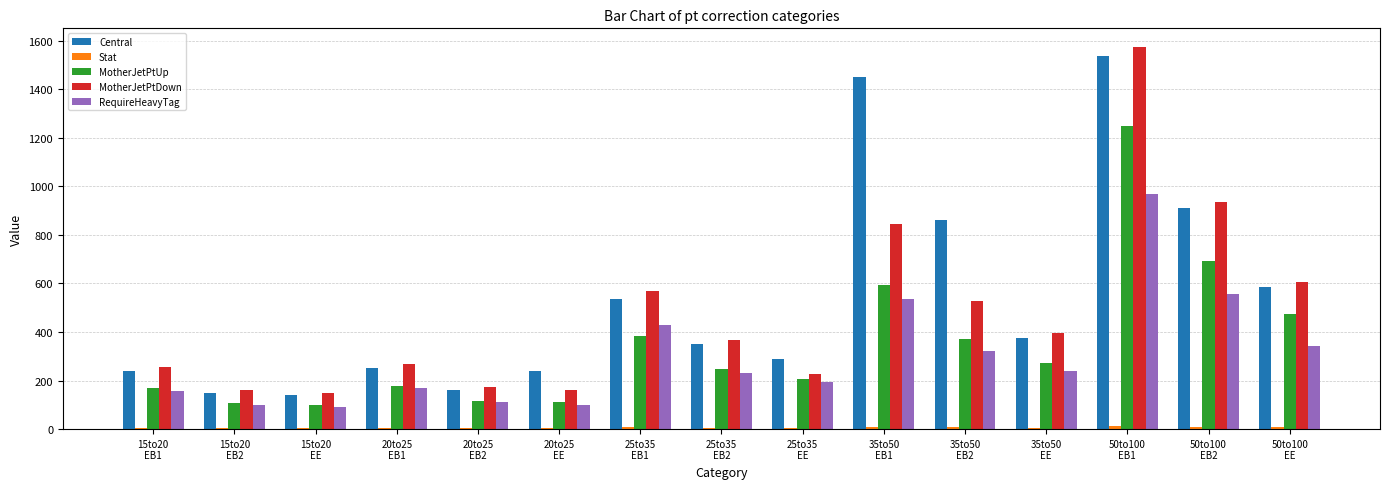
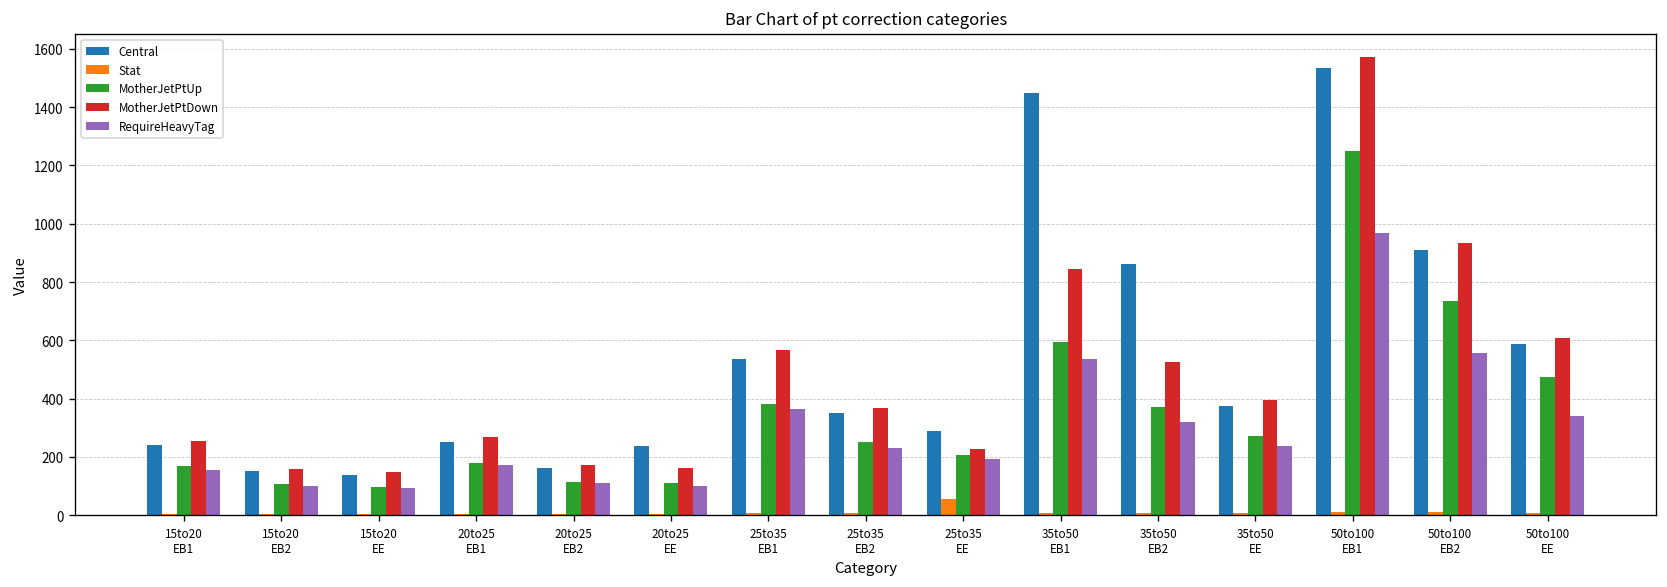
  {
    "Central": {
      "15to20 EB1": 240,
      "15to20 EB2": 150,
      "15to20 EE": 140,
      "20to25 EB1": 250,
      "20to25 EB2": 160,
      "20to25 EE": 240,
      "25to35 EB1": 540,
      "25to35 EB2": 350,
      "25to35 EE": 290,
      "35to50 EB1": 1450,
      "35to50 EB2": 860,
      "35to50 EE": 380,
      "50to100 EB1": 1540,
      "50to100 EB2": 910,
      "50to100 EE": 590
    },
    "Stat": {
-     "25to35 EE": 10,
+     "25to35 EE": 60,
      "50to100 EB1": 10
    },
    "MotherJetPtUp": {
      "15to20 EB1": 170,
      "15to20 EB2": 110,
      "15to20 EE": 100,
      "20to25 EB1": 180,
      "20to25 EB2": 110,
      "20to25 EE": 110,
      "25to35 EB1": 380,
      "25to35 EB2": 250,
      "25to35 EE": 210,
      "35to50 EB1": 590,
      "35to50 EB2": 370,
      "35to50 EE": 270,
      "50to100 EB1": 1250,
-     "50to100 EB2": 690,
+     "50to100 EB2": 730,
      "50to100 EE": 470
    },
    "MotherJetPtDown": {
      "15to20 EB1": 250,
      "15to20 EB2": 160,
      "15to20 EE": 150,
      "20to25 EB1": 270,
      "20to25 EB2": 170,
      "20to25 EE": 160,
      "25to35 EB1": 570,
      "25to35 EB2": 370,
      "25to35 EE": 230,
      "35to50 EB1": 840,
      "35to50 EB2": 530,
      "35to50 EE": 400,
      "50to100 EB1": 1570,
      "50to100 EB2": 930,
      "50to100 EE": 610
    },
    "RequireHeavyTag": {
      "15to20 EB1": 160,
      "15to20 EB2": 100,
      "15to20 EE": 90,
      "20to25 EB1": 170,
      "20to25 EB2": 110,
      "20to25 EE": 100,
-     "25to35 EB1": 430,
+     "25to35 EB1": 370,
      "25to35 EB2": 230,
      "25to35 EE": 190,
      "35to50 EB1": 540,
      "35to50 EB2": 320,
      "35to50 EE": 240,
      "50to100 EB1": 970,
      "50to100 EB2": 560,
      "50to100 EE": 340
    }
  }
